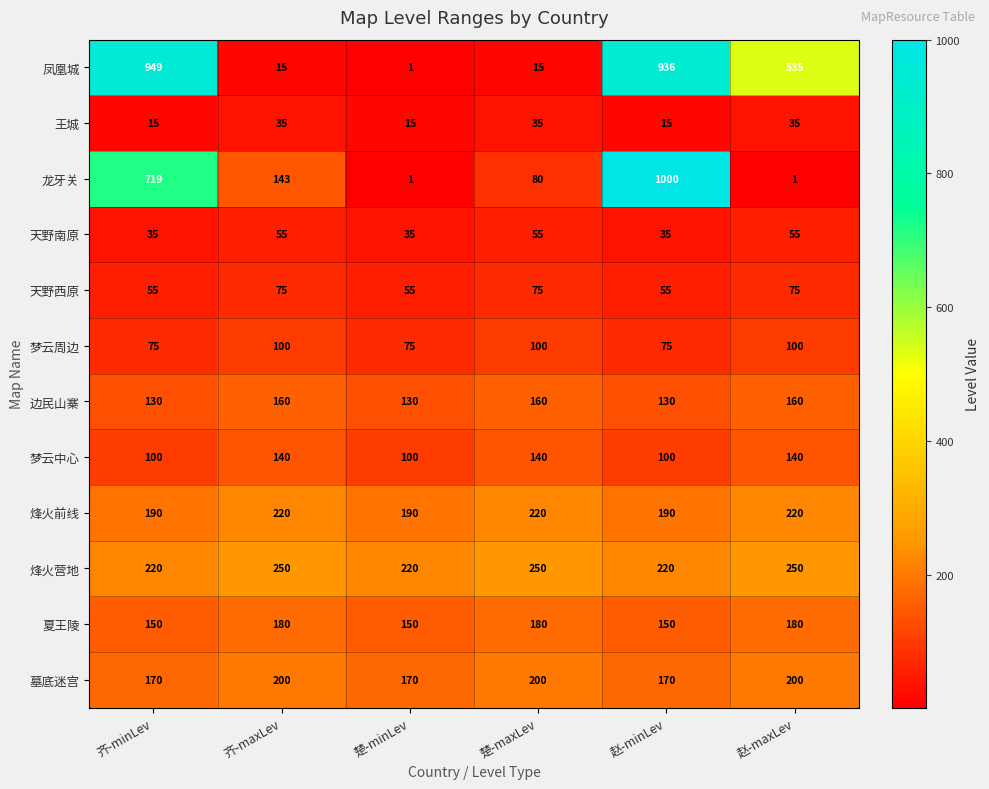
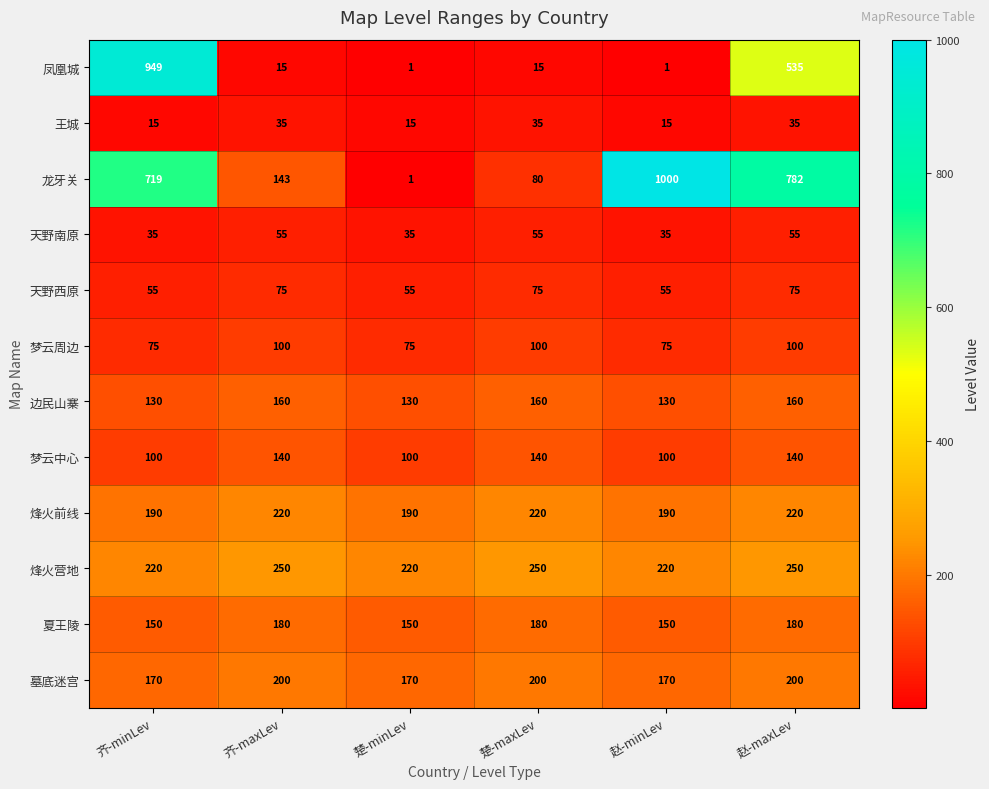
  {
    "凤凰城": {
      "齐-minLev": 949,
      "齐-maxLev": 15,
      "楚-minLev": 1,
      "楚-maxLev": 15,
-     "赵-minLev": 936,
+     "赵-minLev": 1,
      "赵-maxLev": 535
    },
    "王城": {
      "齐-minLev": 15,
      "齐-maxLev": 35,
      "楚-minLev": 15,
      "楚-maxLev": 35,
      "赵-minLev": 15,
      "赵-maxLev": 35
    },
    "龙牙关": {
      "齐-minLev": 719,
      "齐-maxLev": 143,
      "楚-minLev": 1,
      "楚-maxLev": 80,
      "赵-minLev": 1000,
-     "赵-maxLev": 1
+     "赵-maxLev": 782
    },
    "天野南原": {
      "齐-minLev": 35,
      "齐-maxLev": 55,
      "楚-minLev": 35,
      "楚-maxLev": 55,
      "赵-minLev": 35,
      "赵-maxLev": 55
    },
    "天野西原": {
      "齐-minLev": 55,
      "齐-maxLev": 75,
      "楚-minLev": 55,
      "楚-maxLev": 75,
      "赵-minLev": 55,
      "赵-maxLev": 75
    },
    "梦云周边": {
      "齐-minLev": 75,
      "齐-maxLev": 100,
      "楚-minLev": 75,
      "楚-maxLev": 100,
      "赵-minLev": 75,
      "赵-maxLev": 100
    },
    "边民山寨": {
      "齐-minLev": 130,
      "齐-maxLev": 160,
      "楚-minLev": 130,
      "楚-maxLev": 160,
      "赵-minLev": 130,
      "赵-maxLev": 160
    },
    "梦云中心": {
      "齐-minLev": 100,
      "齐-maxLev": 140,
      "楚-minLev": 100,
      "楚-maxLev": 140,
      "赵-minLev": 100,
      "赵-maxLev": 140
    },
    "烽火前线": {
      "齐-minLev": 190,
      "齐-maxLev": 220,
      "楚-minLev": 190,
      "楚-maxLev": 220,
      "赵-minLev": 190,
      "赵-maxLev": 220
    },
    "烽火营地": {
      "齐-minLev": 220,
      "齐-maxLev": 250,
      "楚-minLev": 220,
      "楚-maxLev": 250,
      "赵-minLev": 220,
      "赵-maxLev": 250
    },
    "夏王陵": {
      "齐-minLev": 150,
      "齐-maxLev": 180,
      "楚-minLev": 150,
      "楚-maxLev": 180,
      "赵-minLev": 150,
      "赵-maxLev": 180
    },
    "墓底迷宫": {
      "齐-minLev": 170,
      "齐-maxLev": 200,
      "楚-minLev": 170,
      "楚-maxLev": 200,
      "赵-minLev": 170,
      "赵-maxLev": 200
    }
  }
